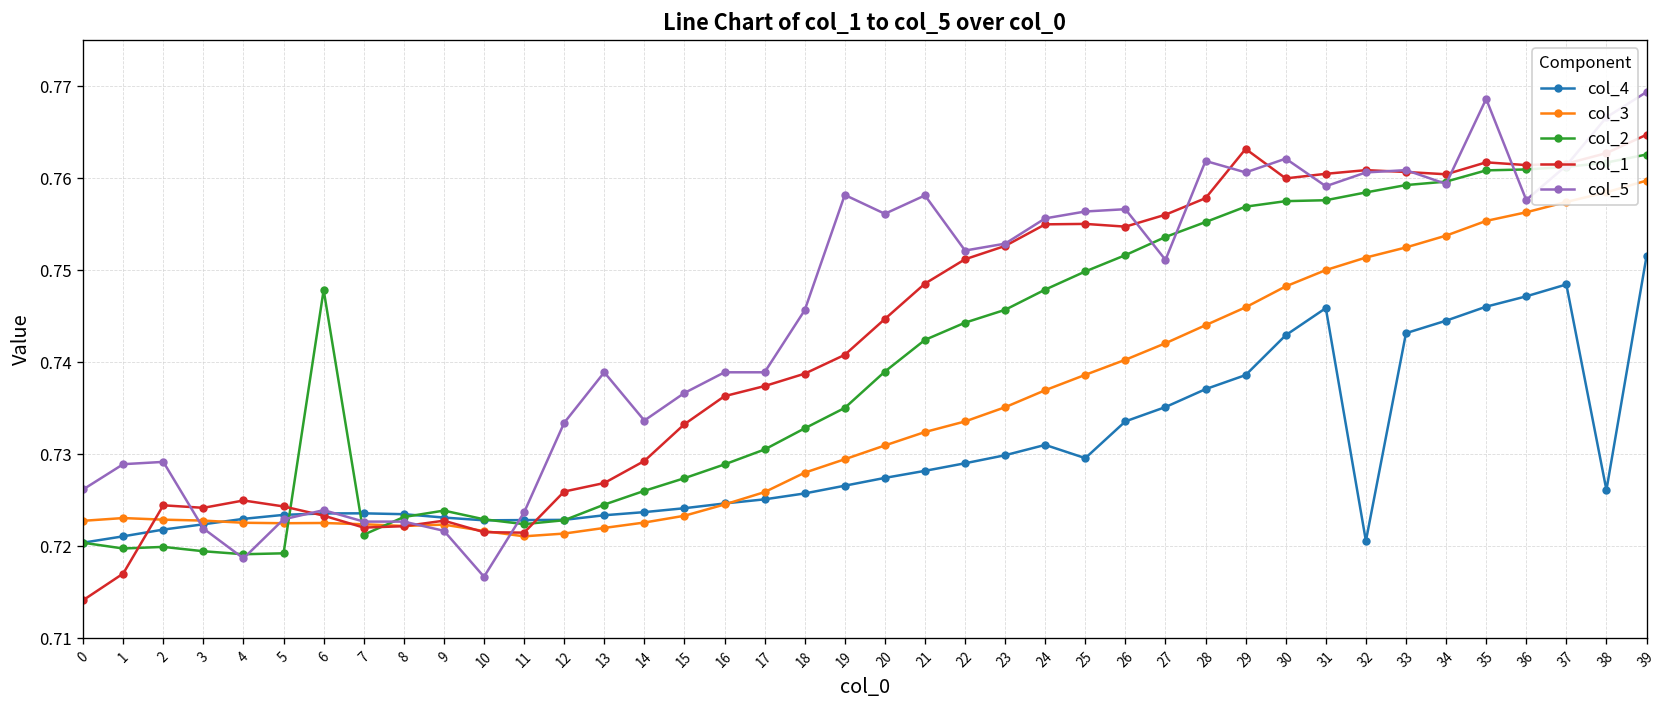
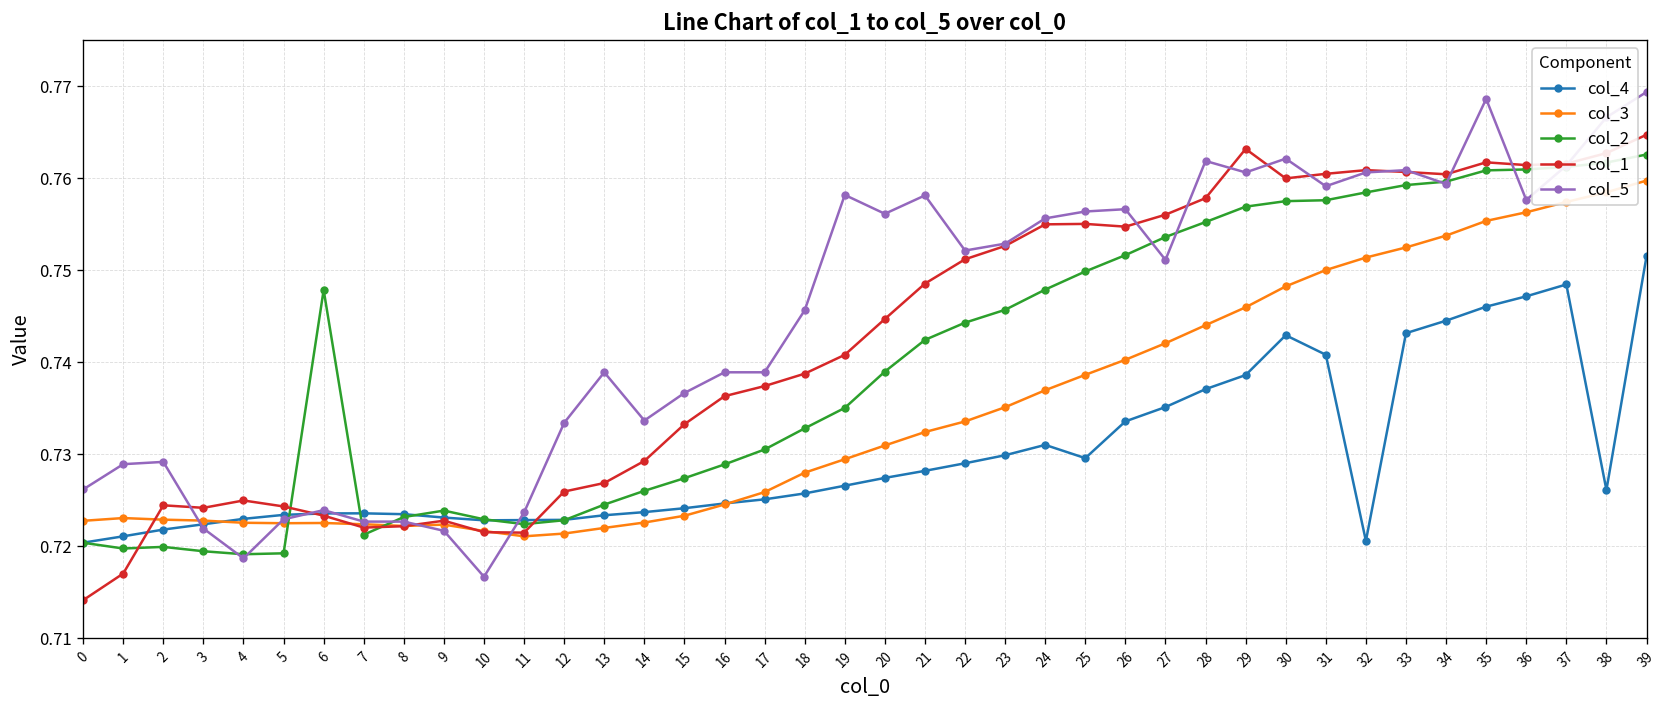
  {
    "col_4": {
      "1": 0.721,
      "2": 0.722,
      "3": 0.722,
      "4": 0.723,
      "5": 0.723,
      "7": 0.724,
      "9": 0.723,
      "11": 0.723,
      "13": 0.723,
      "14": 0.724,
      "15": 0.724,
      "17": 0.725,
      "18": 0.726,
      "19": 0.727,
      "20": 0.727,
      "21": 0.728,
      "22": 0.729,
      "23": 0.730,
      "24": 0.731,
      "25": 0.730,
      "26": 0.734,
      "27": 0.735,
      "28": 0.737,
      "29": 0.739,
      "30": 0.743,
-     "31": 0.746,
+     "31": 0.741,
      "32": 0.721,
      "33": 0.743,
      "34": 0.745,
      "35": 0.746,
      "36": 0.747,
      "37": 0.748,
      "38": 0.726,
      "39": 0.751
    },
    "col_3": {
      "0": 0.723,
      "1": 0.723,
      "2": 0.723,
      "3": 0.723,
      "4": 0.723,
      "5": 0.722,
      "6": 0.723,
      "9": 0.722,
      "11": 0.721,
      "12": 0.721,
      "13": 0.722,
      "14": 0.723,
      "15": 0.723,
      "17": 0.726,
      "18": 0.728,
      "19": 0.729,
      "20": 0.731,
      "21": 0.732,
      "22": 0.734,
      "23": 0.735,
      "24": 0.737,
      "25": 0.739,
      "26": 0.740,
      "27": 0.742,
      "28": 0.744,
      "29": 0.746,
      "30": 0.748,
      "31": 0.750,
      "32": 0.751,
      "33": 0.752,
      "34": 0.754,
      "35": 0.755,
      "36": 0.756,
      "39": 0.760
    },
    "col_2": {
      "1": 0.720,
      "2": 0.720,
      "3": 0.719,
      "4": 0.719,
      "5": 0.719,
      "6": 0.748,
      "7": 0.721,
      "9": 0.724,
      "11": 0.722,
      "13": 0.725,
      "14": 0.726,
      "15": 0.727,
      "16": 0.729,
      "17": 0.731,
      "18": 0.733,
      "19": 0.735,
      "20": 0.739,
      "21": 0.742,
      "22": 0.744,
      "23": 0.746,
      "24": 0.748,
      "25": 0.750,
      "26": 0.752,
      "27": 0.754,
      "28": 0.755,
      "29": 0.757,
      "30": 0.757,
      "31": 0.758,
      "32": 0.758,
      "33": 0.759,
      "35": 0.761,
      "36": 0.761,
      "39": 0.763
    },
    "col_1": {
      "0": 0.714,
      "1": 0.717,
      "2": 0.724,
      "3": 0.724,
      "4": 0.725,
      "5": 0.724,
      "7": 0.722,
      "9": 0.723,
      "11": 0.721,
      "12": 0.726,
      "13": 0.727,
      "14": 0.729,
      "15": 0.733,
      "16": 0.736,
      "17": 0.737,
      "18": 0.739,
      "19": 0.741,
      "20": 0.745,
      "21": 0.749,
      "22": 0.751,
      "24": 0.755,
      "25": 0.755,
      "26": 0.755,
      "27": 0.756,
      "28": 0.758,
      "29": 0.763,
      "30": 0.760,
      "31": 0.760,
      "34": 0.760,
      "35": 0.762,
      "36": 0.761,
      "39": 0.765
    },
    "col_5": {
      "0": 0.726,
      "1": 0.729,
      "2": 0.729,
      "3": 0.722,
      "4": 0.719,
      "5": 0.723,
      "6": 0.724,
      "8": 0.723,
      "9": 0.722,
      "10": 0.717,
      "11": 0.724,
      "12": 0.733,
      "13": 0.739,
      "14": 0.734,
      "15": 0.737,
      "16": 0.739,
      "17": 0.739,
      "18": 0.746,
      "19": 0.758,
      "20": 0.756,
      "21": 0.758,
      "22": 0.752,
      "24": 0.756,
      "25": 0.756,
      "26": 0.757,
      "27": 0.751,
      "28": 0.762,
      "29": 0.761,
      "30": 0.762,
      "31": 0.759,
      "35": 0.769,
      "36": 0.758,
      "39": 0.769
    }
  }
